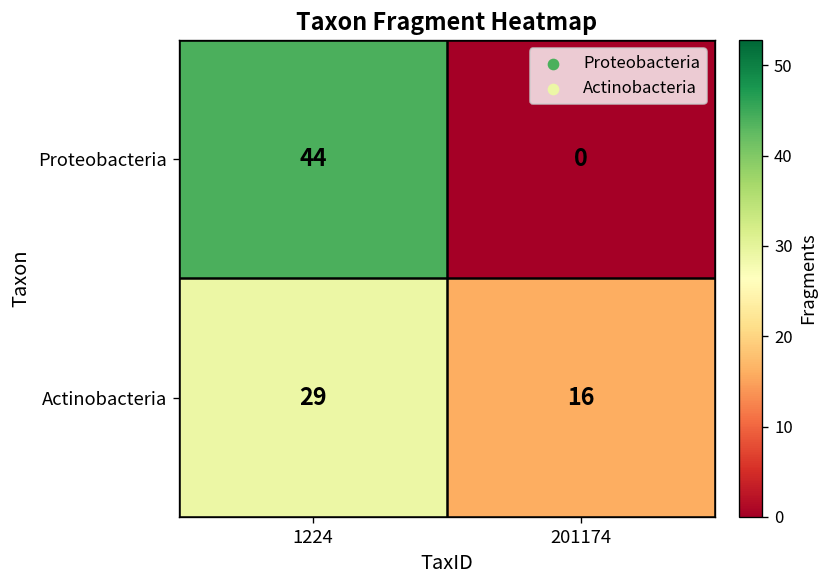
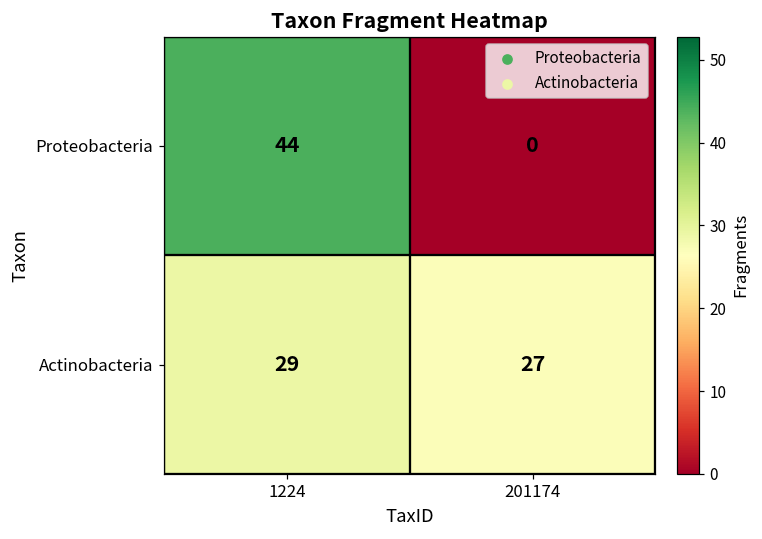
  {
    "Proteobacteria": {
      "1224": 44,
      "201174": 0
    },
    "Actinobacteria": {
      "1224": 29,
-     "201174": 16
+     "201174": 27
    }
  }
